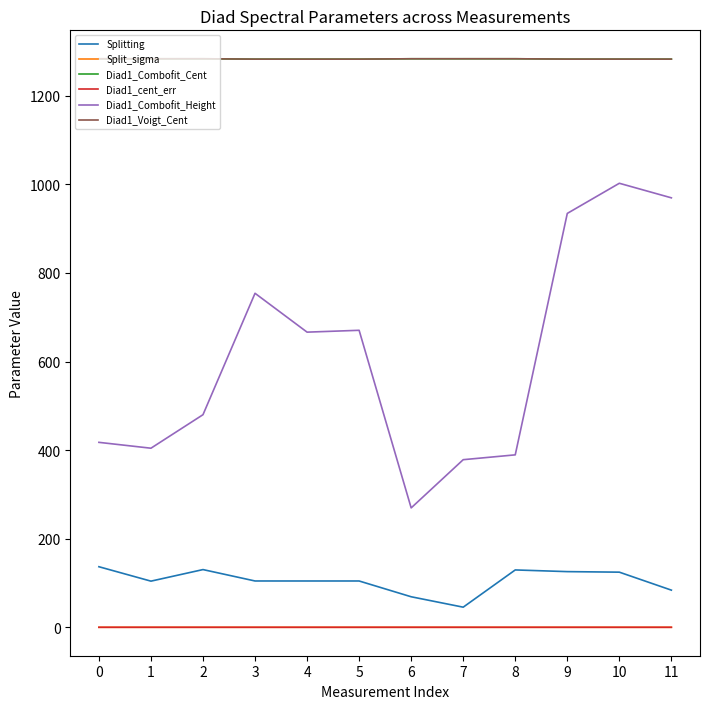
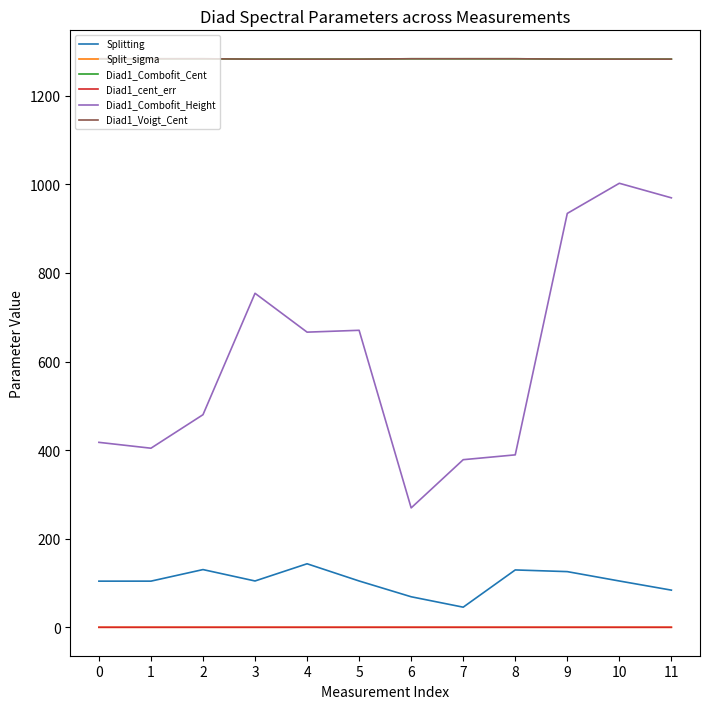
  {
    "Splitting": {
-     "0": 140,
+     "0": 100,
      "1": 100,
      "2": 130,
      "3": 100,
-     "4": 100,
+     "4": 140,
      "5": 100,
      "6": 70,
      "7": 50,
      "8": 130,
      "9": 130,
-     "10": 120,
+     "10": 100,
      "11": 80
    },
    "Diad1_cent_err": {
      "0": 0,
      "1": 0,
      "2": 0,
      "3": 0,
      "4": 0,
      "5": 0,
      "6": 0,
      "7": 0,
      "8": 0,
      "9": 0,
      "10": 0,
      "11": 0
    },
    "Diad1_Voigt_Cent": {
      "3": 1280,
      "4": 1280,
      "5": 1280,
      "6": 1280,
      "7": 1280,
      "8": 1280,
      "9": 1280,
      "10": 1280,
      "11": 1280
    },
    "Diad1_Combofit_Height": {
      "0": 420,
      "1": 400,
      "2": 480,
      "3": 750,
      "4": 670,
      "5": 670,
      "6": 270,
      "7": 380,
      "8": 390,
      "9": 930,
      "10": 1000,
      "11": 970
    }
  }
